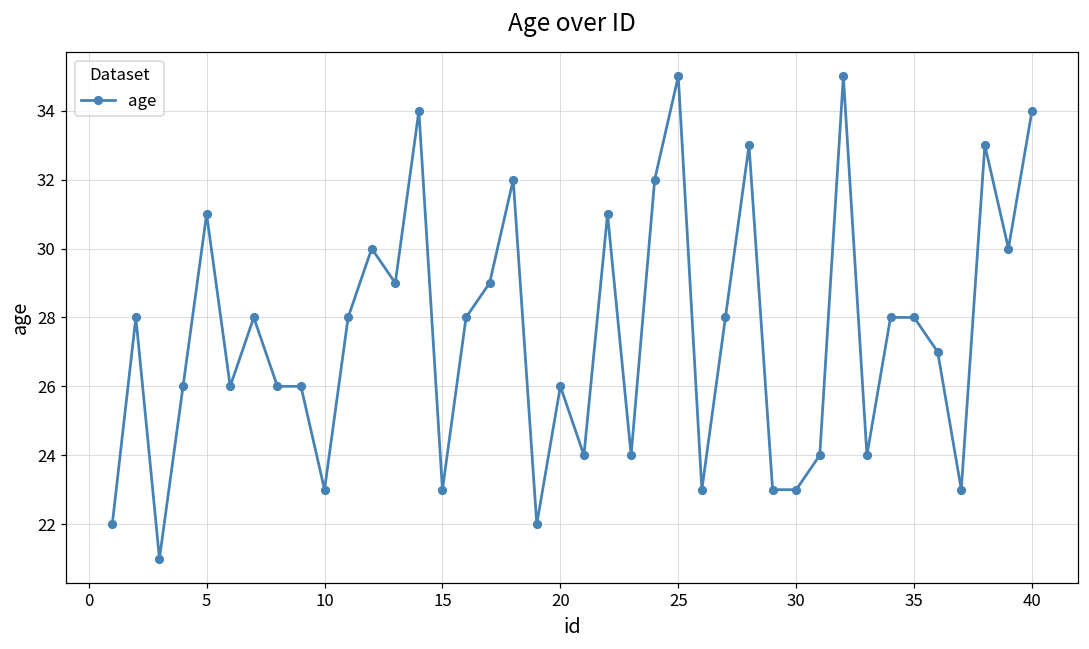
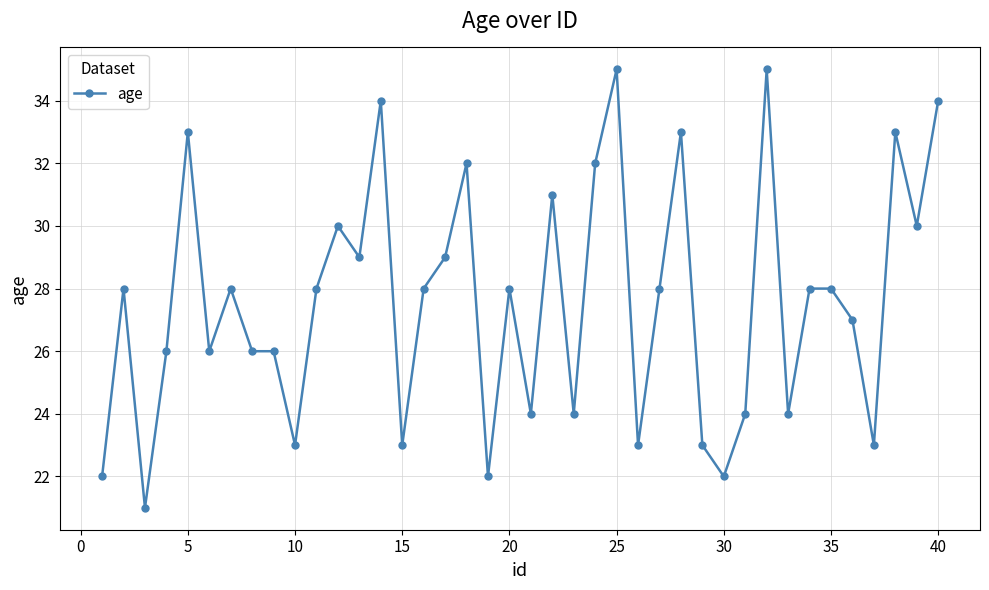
  {
-   "5": 31,
+   "5": 33,
    "10": 23,
    "15": 23,
-   "20": 26,
+   "20": 28,
    "25": 35,
-   "30": 23,
+   "30": 22,
    "35": 28,
    "40": 34
  }
